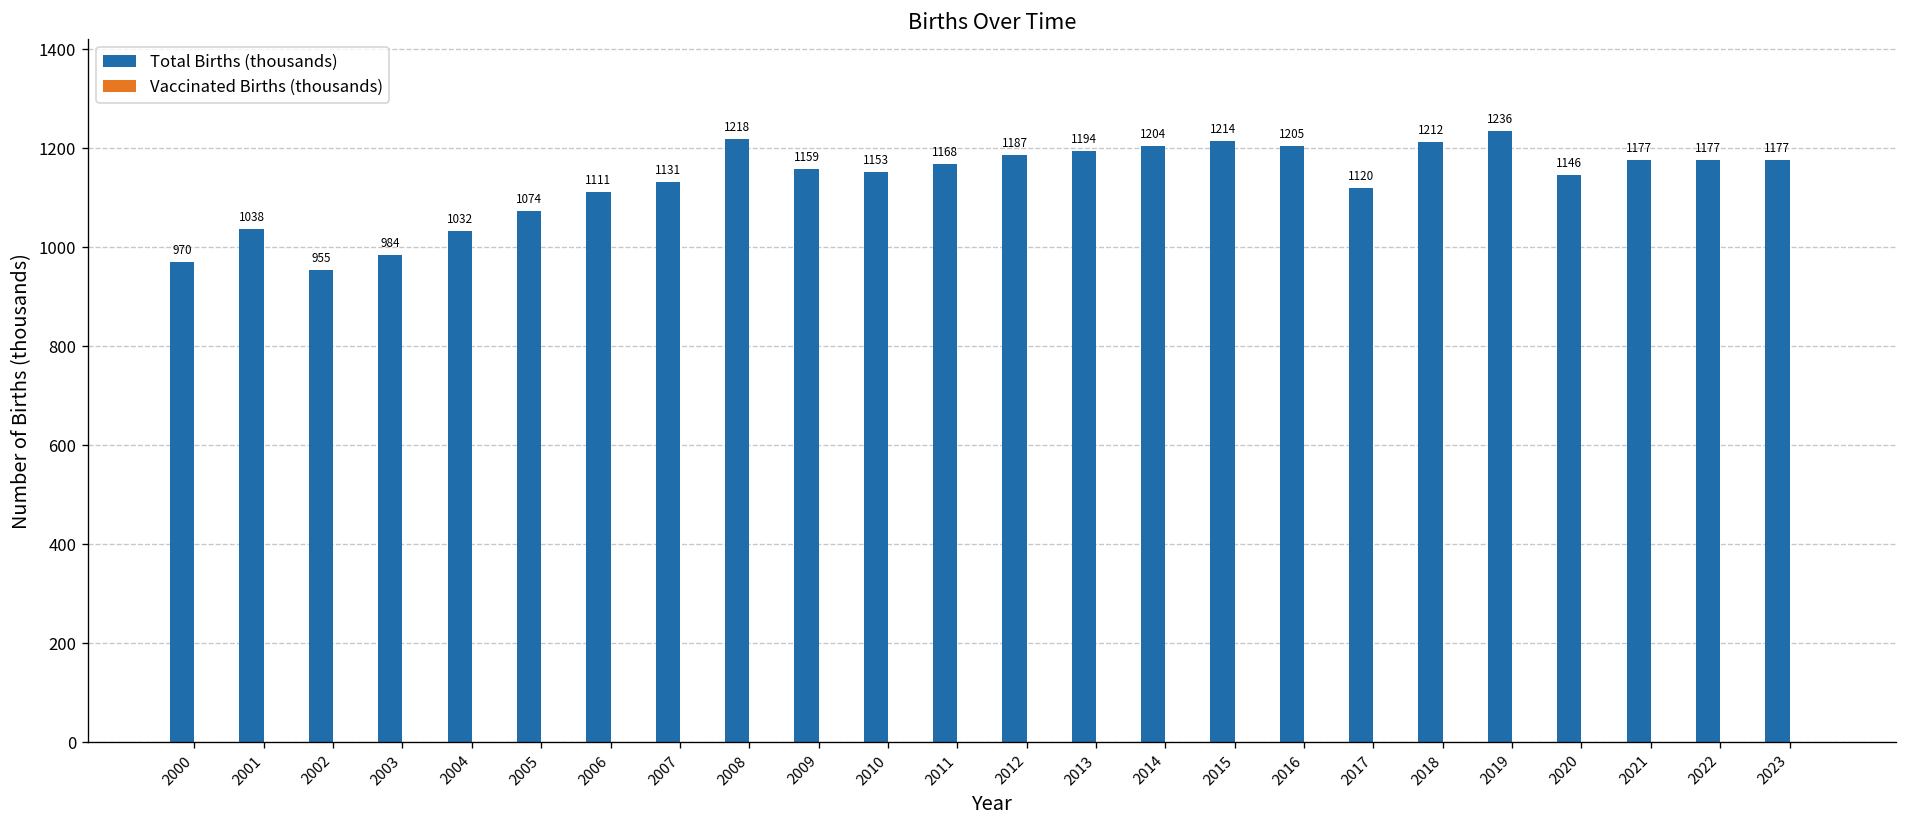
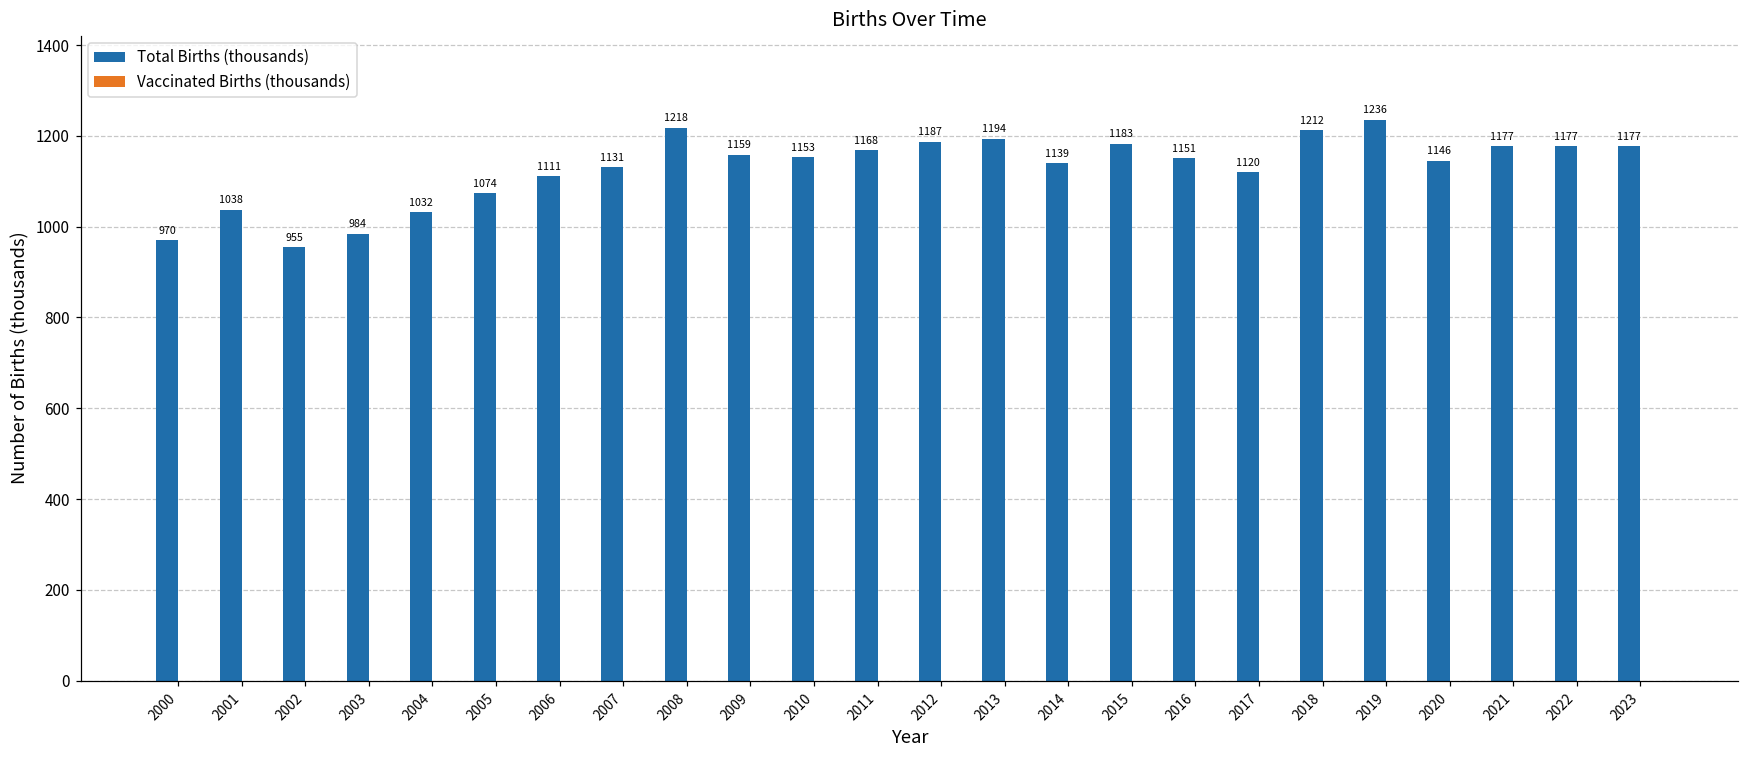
  {
    "Total Births (thousands)": {
      "2000": 970,
      "2001": 1038,
      "2002": 955,
      "2003": 984,
      "2004": 1032,
      "2005": 1074,
      "2006": 1111,
      "2007": 1131,
      "2008": 1218,
      "2009": 1159,
      "2010": 1153,
      "2011": 1168,
      "2012": 1187,
      "2013": 1194,
-     "2014": 1204,
-     "2015": 1214,
-     "2016": 1205,
+     "2014": 1139,
+     "2015": 1183,
+     "2016": 1151,
      "2017": 1120,
      "2018": 1212,
      "2019": 1236,
      "2020": 1146,
      "2021": 1177,
      "2022": 1177,
      "2023": 1177
    },
    "Vaccinated Births (thousands)": {
      "2000": 0,
      "2001": 0,
      "2002": 0,
      "2003": 0,
      "2004": 0,
      "2005": 0,
      "2006": 0,
      "2007": 0,
      "2008": 0,
      "2009": 0,
      "2010": 0,
      "2011": 0,
      "2012": 0,
      "2013": 0,
      "2014": 0,
      "2015": 0,
      "2016": 0,
      "2017": 0,
      "2018": 0,
      "2019": 0,
      "2020": 0,
      "2021": 0,
      "2022": 0,
      "2023": 0
    }
  }
